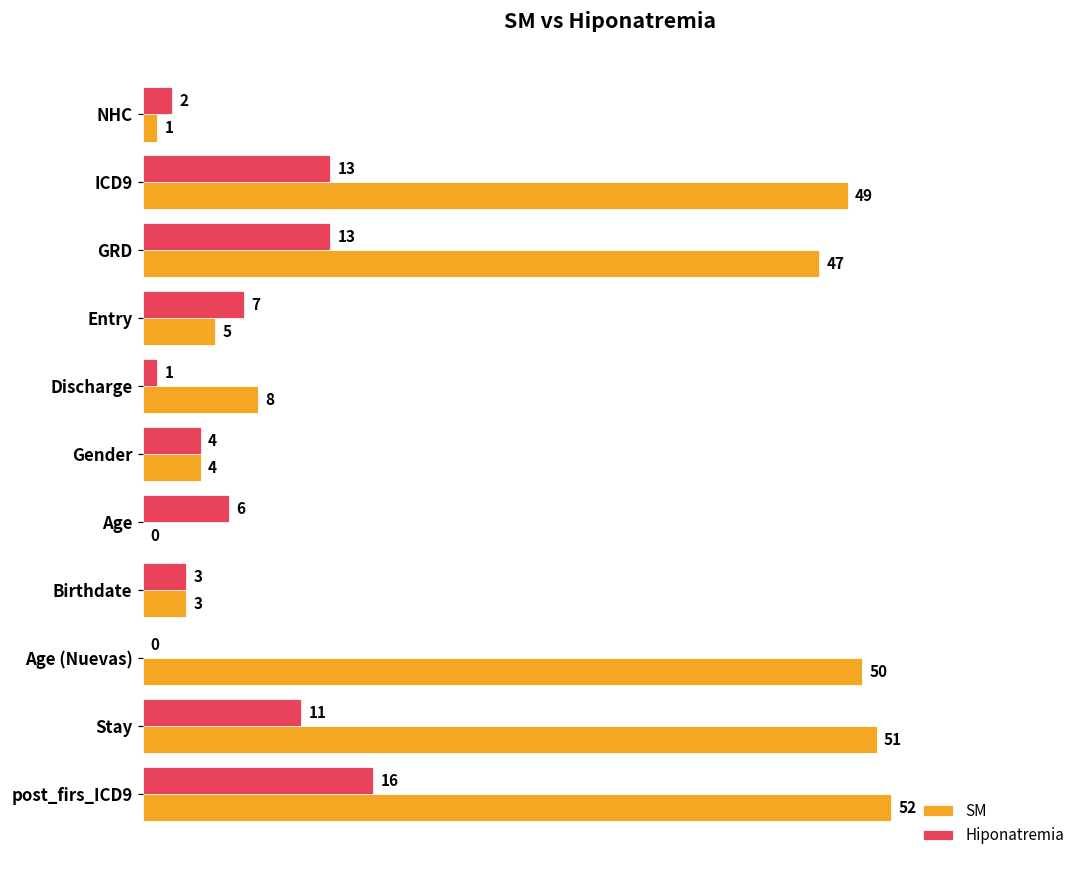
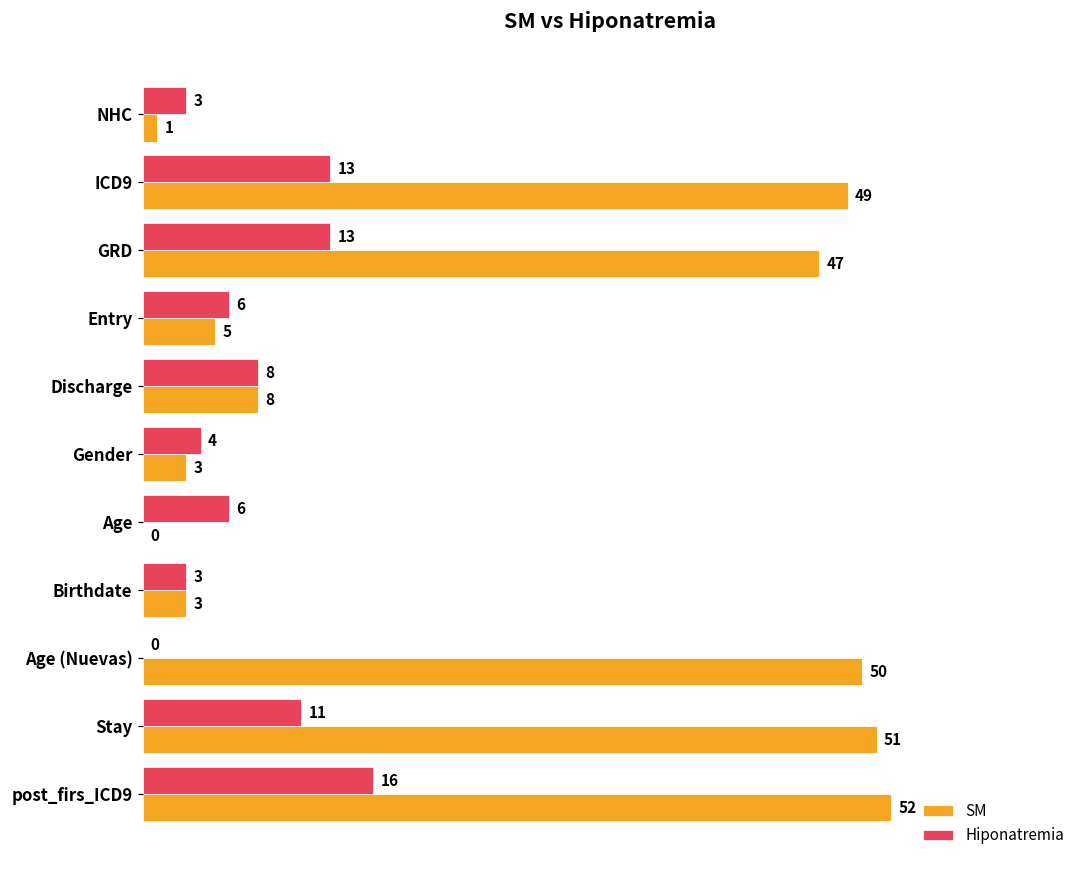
  {
    "SM": {
      "NHC": 1,
      "ICD9": 49,
      "GRD": 47,
      "Entry": 5,
      "Discharge": 8,
-     "Gender": 4,
+     "Gender": 3,
      "Age": 0,
      "Birthdate": 3,
      "Age (Nuevas)": 50,
      "Stay": 51,
      "post_firs_ICD9": 52
    },
    "Hiponatremia": {
-     "NHC": 2,
+     "NHC": 3,
      "ICD9": 13,
      "GRD": 13,
-     "Entry": 7,
-     "Discharge": 1,
+     "Entry": 6,
+     "Discharge": 8,
      "Gender": 4,
      "Age": 6,
      "Birthdate": 3,
      "Age (Nuevas)": 0,
      "Stay": 11,
      "post_firs_ICD9": 16
    }
  }
